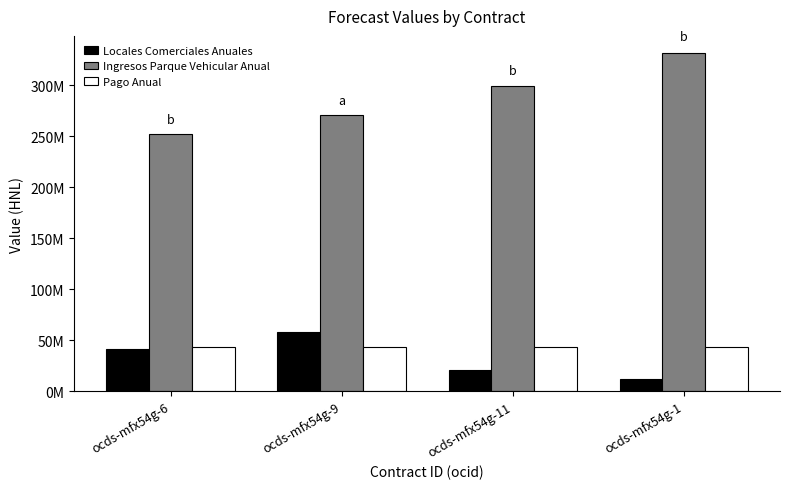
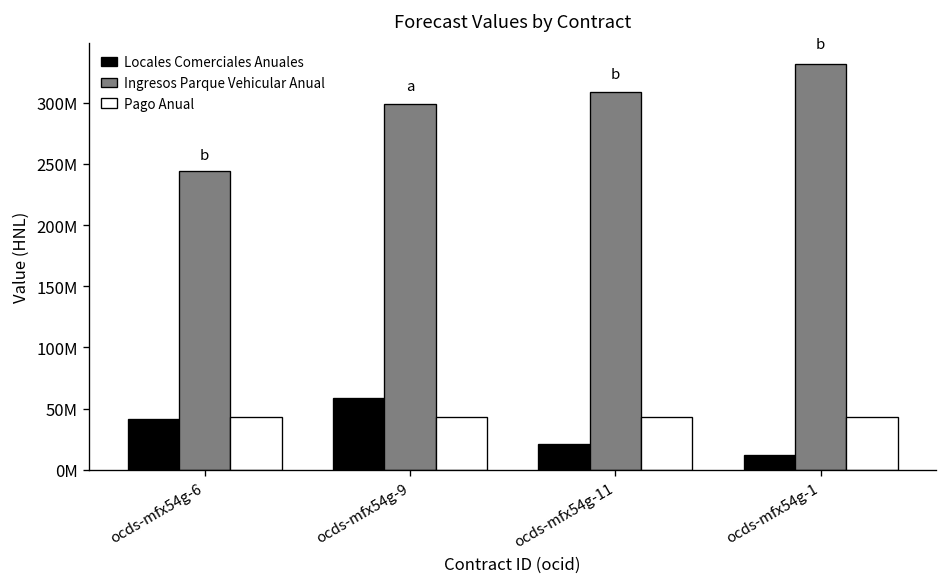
  {
    "Locales Comerciales Anuales": {
      "ocds-mfx54g-6": 41000000,
      "ocds-mfx54g-9": 58000000,
      "ocds-mfx54g-11": 21000000,
      "ocds-mfx54g-1": 12000000
    },
    "Ingresos Parque Vehicular Anual": {
-     "ocds-mfx54g-6": 253000000,
-     "ocds-mfx54g-9": 271000000,
-     "ocds-mfx54g-11": 300000000,
+     "ocds-mfx54g-6": 244000000,
+     "ocds-mfx54g-9": 299000000,
+     "ocds-mfx54g-11": 309000000,
      "ocds-mfx54g-1": 332000000
    },
    "Pago Anual": {
      "ocds-mfx54g-6": 43000000,
      "ocds-mfx54g-9": 43000000,
      "ocds-mfx54g-11": 43000000,
      "ocds-mfx54g-1": 43000000
    }
  }
